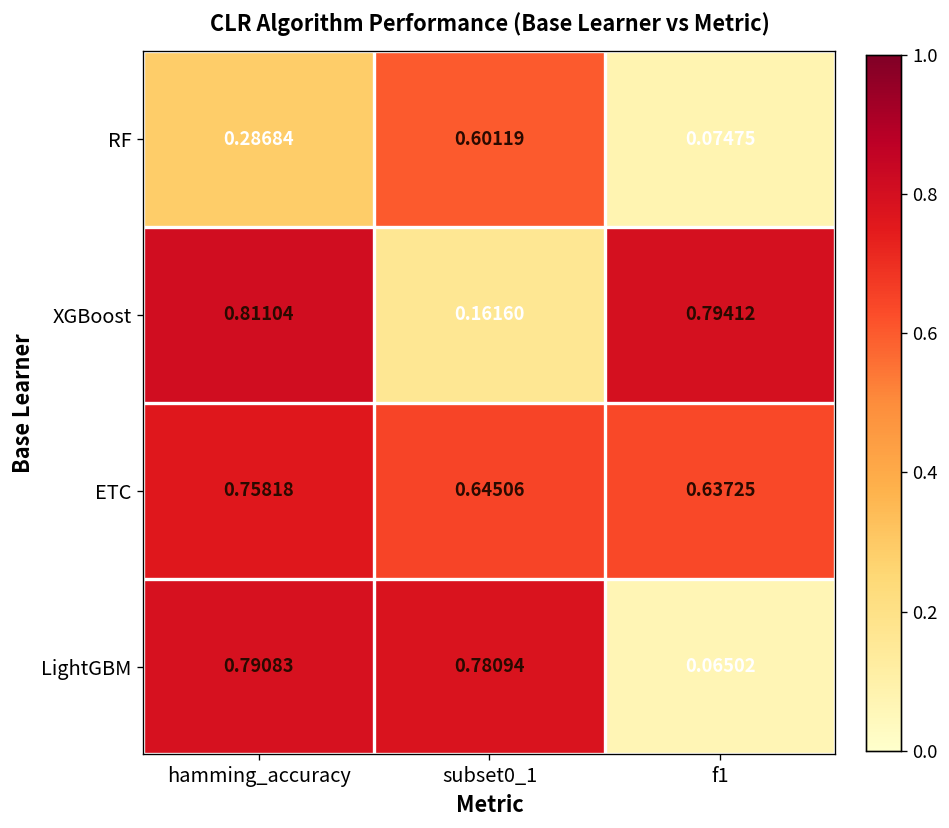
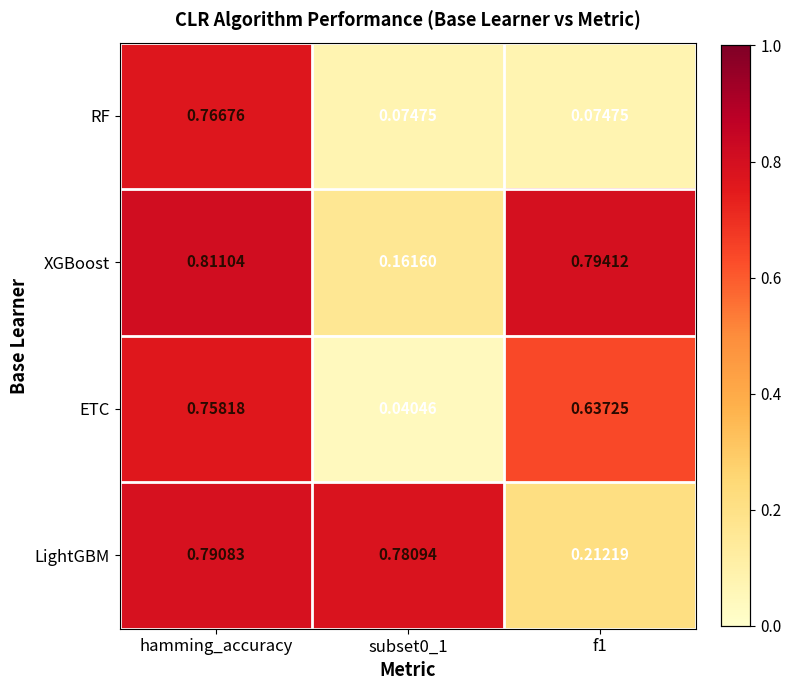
  {
    "RF": {
-     "hamming_accuracy": 0.28684,
-     "subset0_1": 0.60119,
+     "hamming_accuracy": 0.76676,
+     "subset0_1": 0.07475,
      "f1": 0.07475
    },
    "XGBoost": {
      "hamming_accuracy": 0.81104,
      "subset0_1": 0.16160,
      "f1": 0.79412
    },
    "ETC": {
      "hamming_accuracy": 0.75818,
-     "subset0_1": 0.64506,
+     "subset0_1": 0.04046,
      "f1": 0.63725
    },
    "LightGBM": {
      "hamming_accuracy": 0.79083,
      "subset0_1": 0.78094,
-     "f1": 0.06502
+     "f1": 0.21219
    }
  }
